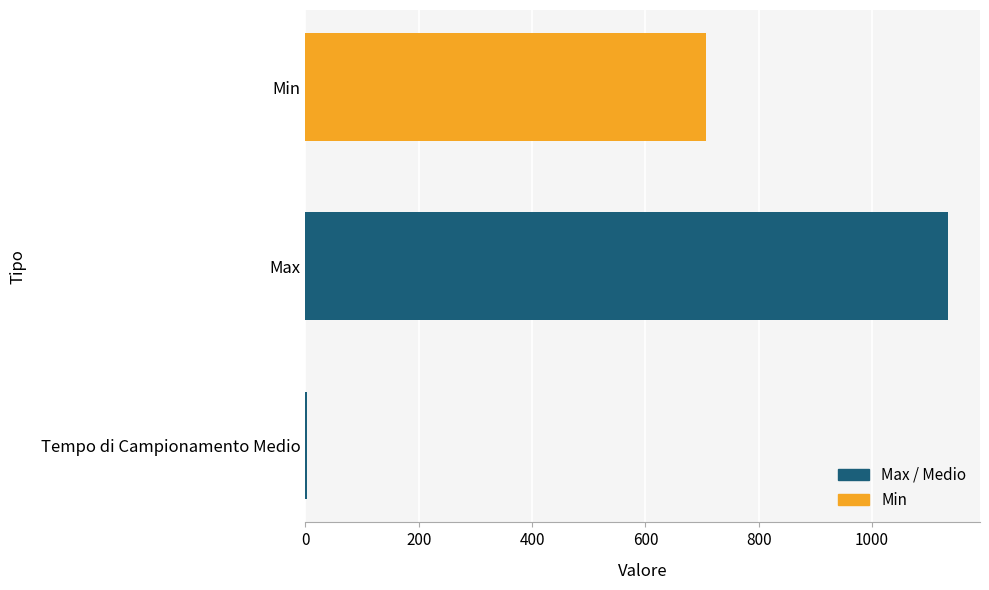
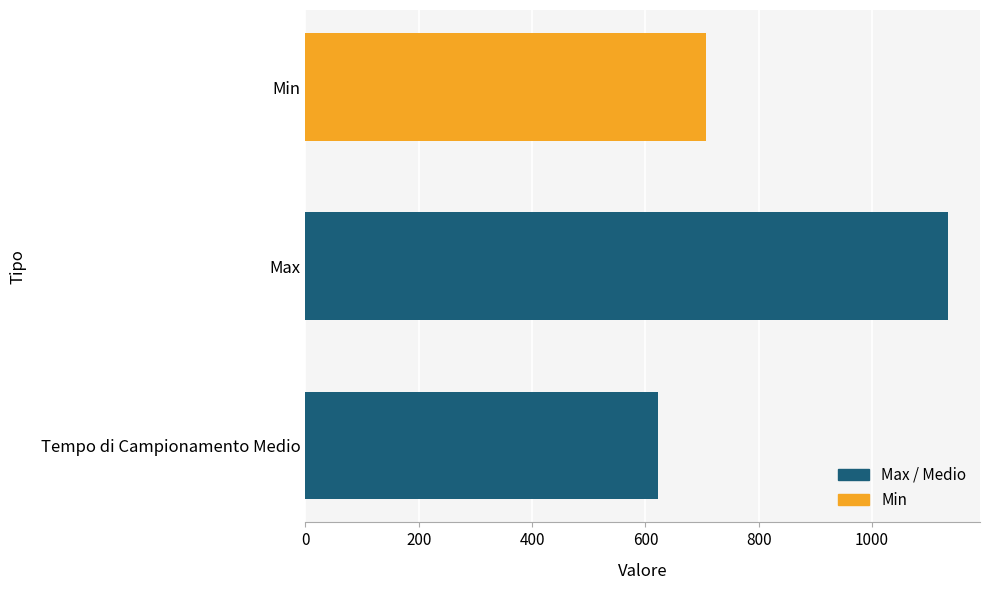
  {
    "Min": 710,
    "Max": 1130,
-   "Tempo di Campionamento Medio": 0
+   "Tempo di Campionamento Medio": 620
  }
